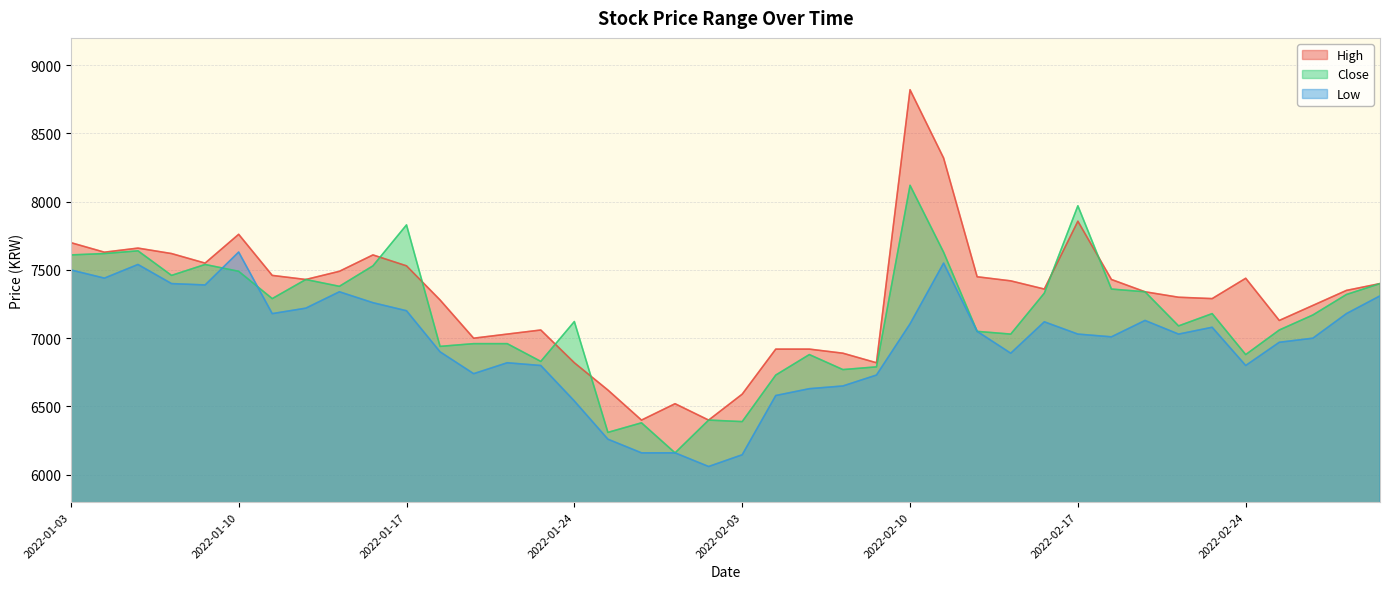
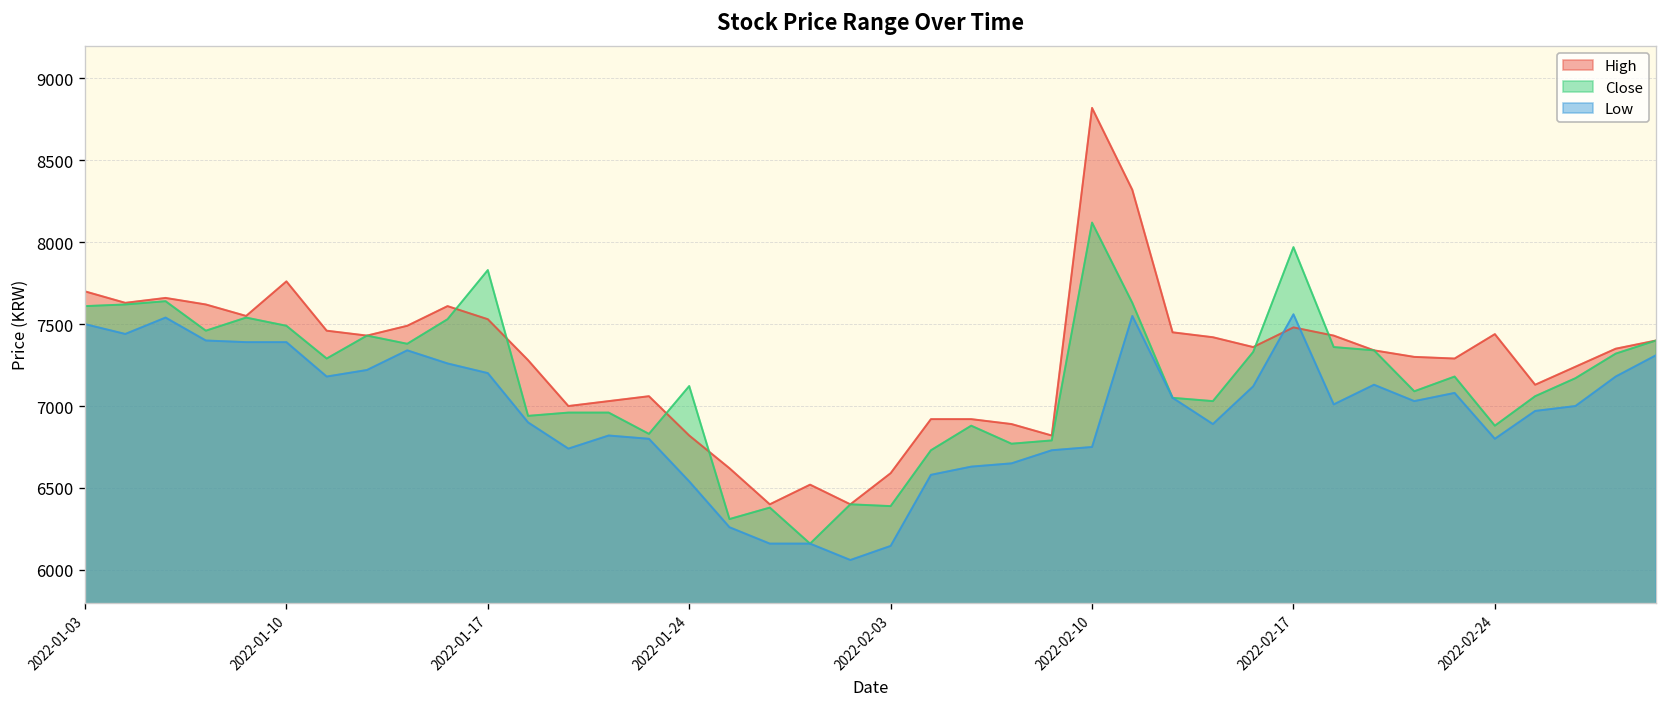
  {
    "High": {
      "2022-01-03": 7700,
      "2022-01-10": 7760,
      "2022-01-17": 7530,
      "2022-01-24": 6820,
      "2022-02-03": 6590,
      "2022-02-10": 8820,
-     "2022-02-17": 7860,
+     "2022-02-17": 7480,
      "2022-02-24": 7440
    },
    "Close": {
      "2022-01-03": 7610,
      "2022-01-10": 7490,
      "2022-01-17": 7830,
      "2022-01-24": 7120,
      "2022-02-03": 6390,
      "2022-02-10": 8120,
      "2022-02-17": 7970,
      "2022-02-24": 6880
    },
    "Low": {
      "2022-01-03": 7500,
-     "2022-01-10": 7630,
+     "2022-01-10": 7390,
      "2022-01-17": 7200,
      "2022-01-24": 6540,
      "2022-02-03": 6150,
-     "2022-02-10": 7110,
-     "2022-02-17": 7030,
+     "2022-02-10": 6750,
+     "2022-02-17": 7560,
      "2022-02-24": 6800
    }
  }
